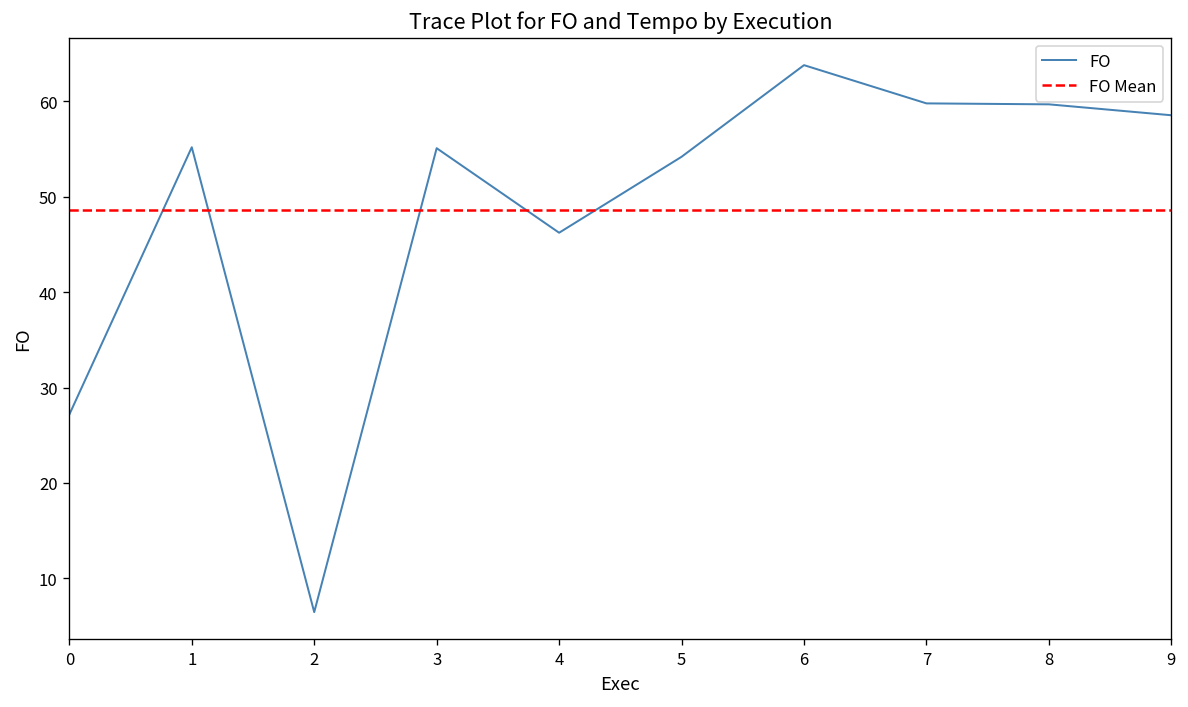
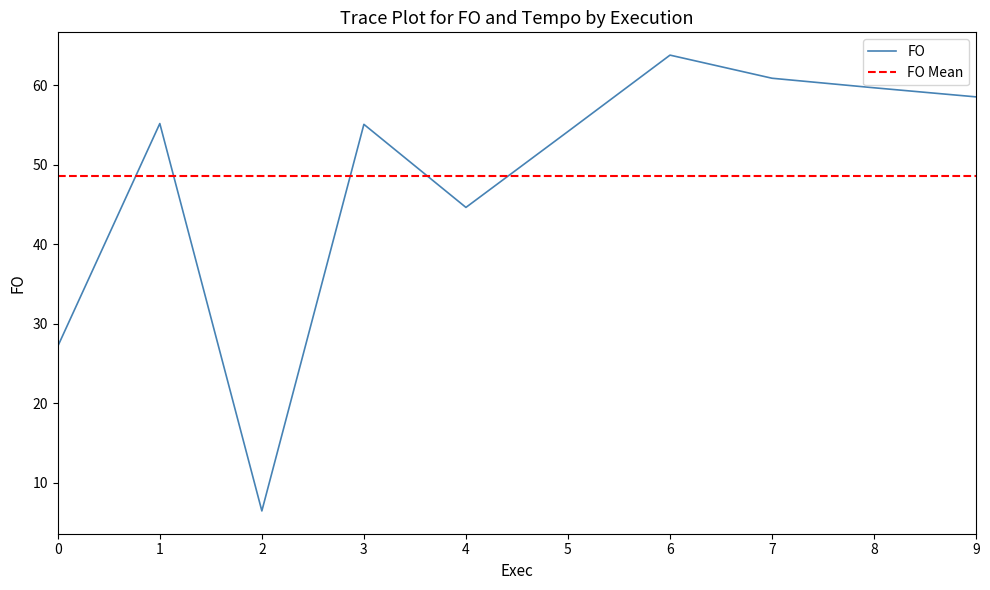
  {
    "0": 27,
    "1": 55,
    "2": 6,
    "3": 55,
-   "4": 46,
+   "4": 45,
    "5": 54,
    "6": 64,
-   "7": 60,
+   "7": 61,
    "8": 60,
    "9": 59
  }
